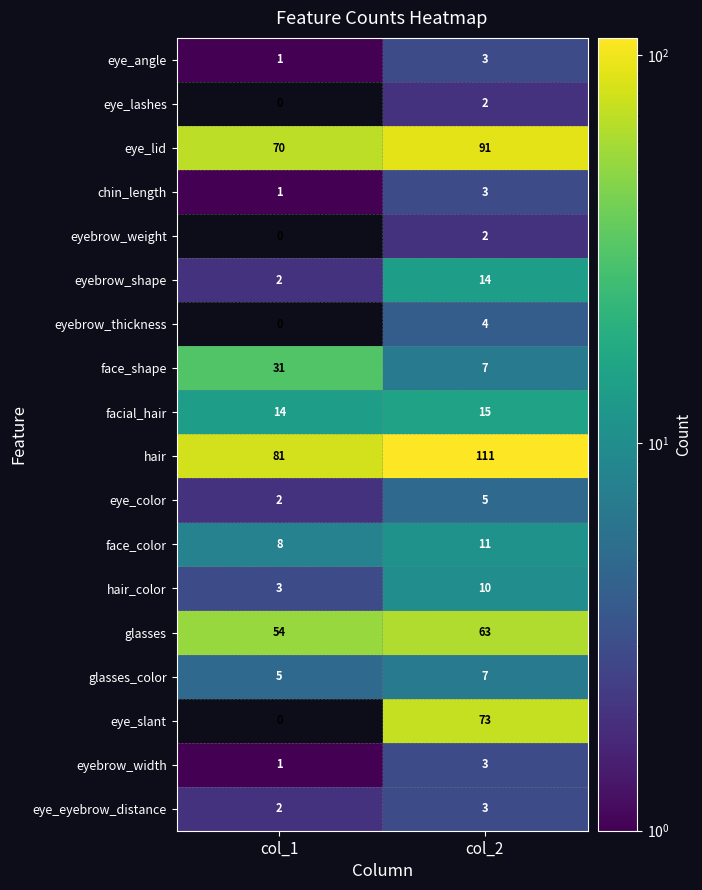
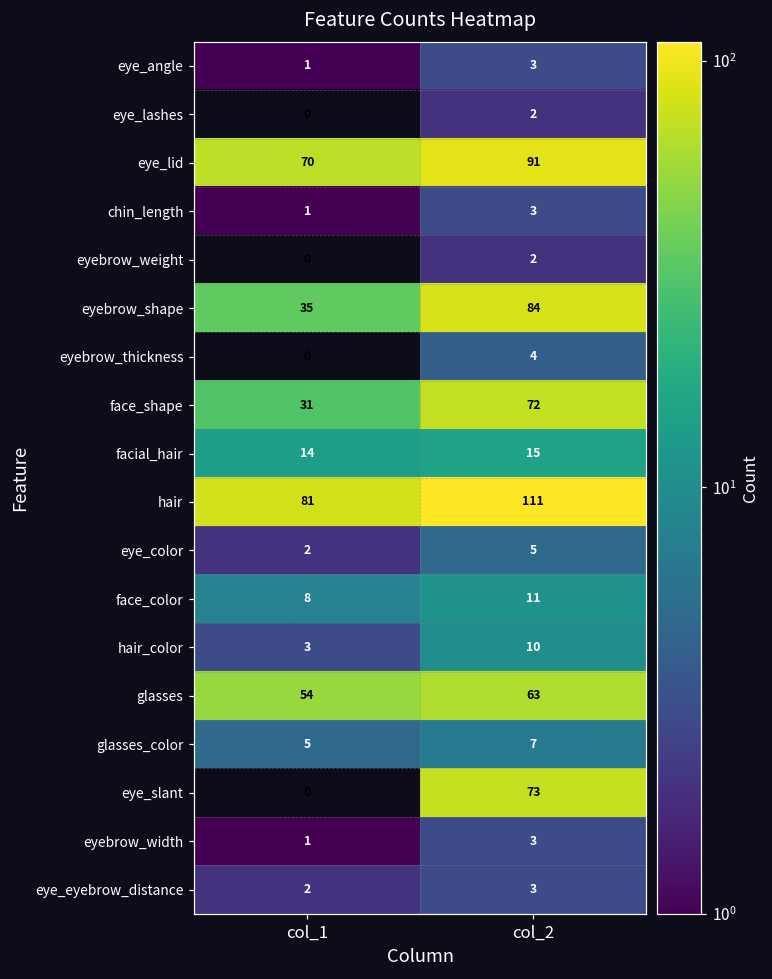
  {
    "eye_angle": {
      "col_1": 1,
      "col_2": 3
    },
    "eye_lashes": {
      "col_2": 2
    },
    "eye_lid": {
      "col_1": 70,
      "col_2": 91
    },
    "chin_length": {
      "col_1": 1,
      "col_2": 3
    },
    "eyebrow_weight": {
      "col_2": 2
    },
    "eyebrow_shape": {
-     "col_1": 2,
-     "col_2": 14
+     "col_1": 35,
+     "col_2": 84
    },
    "eyebrow_thickness": {
      "col_2": 4
    },
    "face_shape": {
      "col_1": 31,
-     "col_2": 7
+     "col_2": 72
    },
    "facial_hair": {
      "col_1": 14,
      "col_2": 15
    },
    "hair": {
      "col_1": 81,
      "col_2": 111
    },
    "eye_color": {
      "col_1": 2,
      "col_2": 5
    },
    "face_color": {
      "col_1": 8,
      "col_2": 11
    },
    "hair_color": {
      "col_1": 3,
      "col_2": 10
    },
    "glasses": {
      "col_1": 54,
      "col_2": 63
    },
    "glasses_color": {
      "col_1": 5,
      "col_2": 7
    },
    "eye_slant": {
      "col_2": 73
    },
    "eyebrow_width": {
      "col_1": 1,
      "col_2": 3
    },
    "eye_eyebrow_distance": {
      "col_1": 2,
      "col_2": 3
    }
  }
